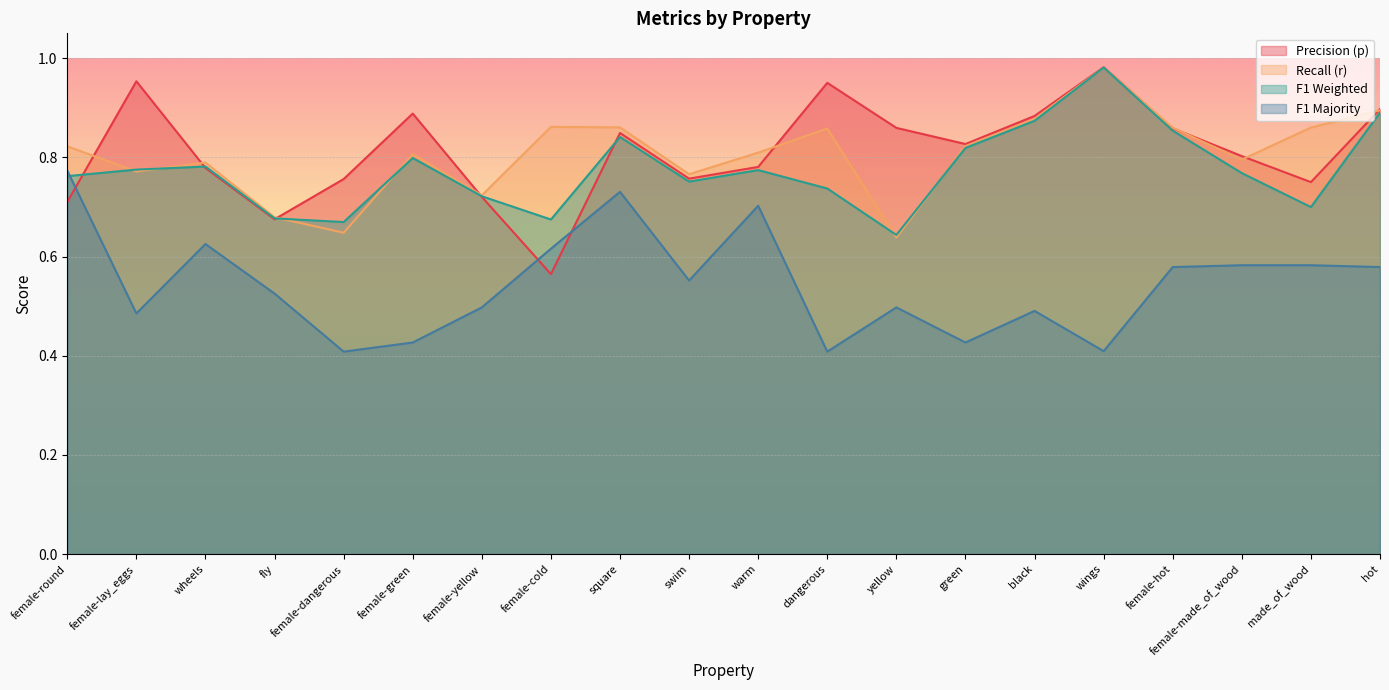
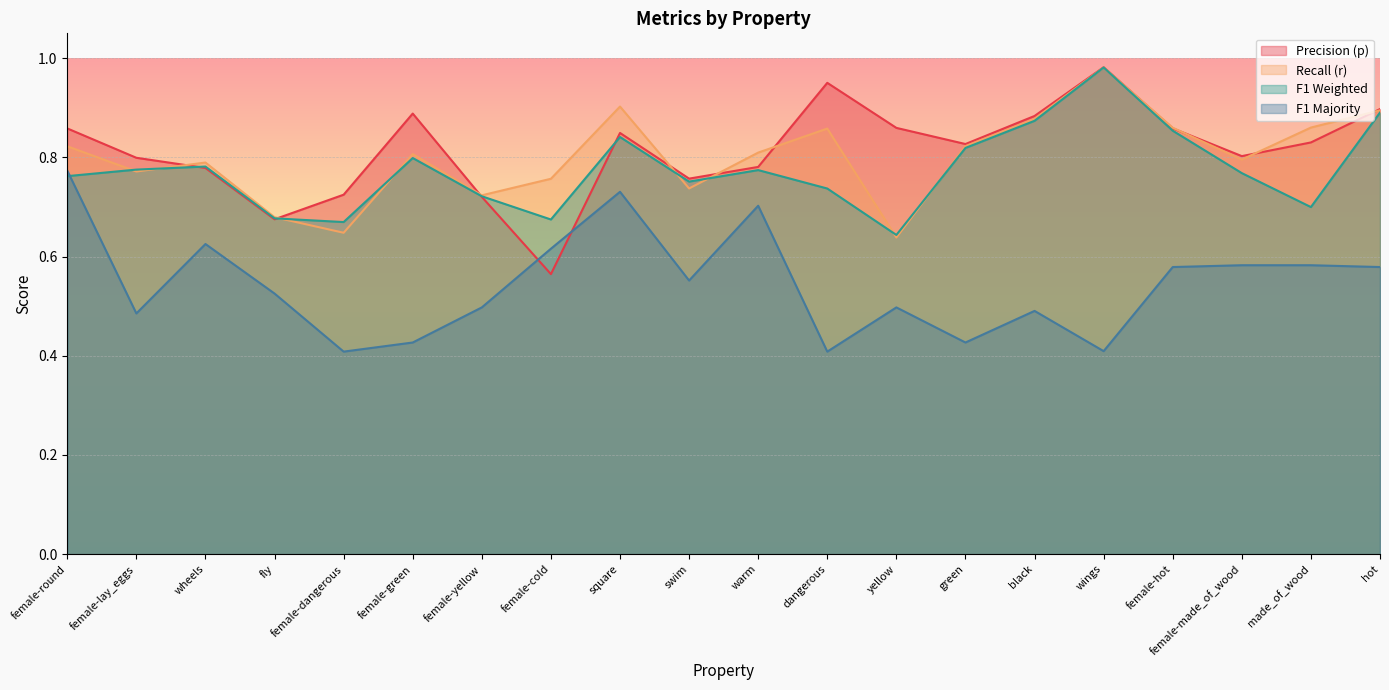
  {
    "Precision (p)": {
-     "female-round": 0.71,
-     "female-lay_eggs": 0.95,
-     "female-dangerous": 0.76,
+     "female-round": 0.86,
+     "female-lay_eggs": 0.80,
+     "female-dangerous": 0.72,
      "female-green": 0.89,
      "female-cold": 0.56,
      "square": 0.85,
      "swim": 0.76,
      "warm": 0.78,
      "dangerous": 0.95,
      "yellow": 0.86,
      "black": 0.88,
      "female-made_of_wood": 0.80,
-     "made_of_wood": 0.75
+     "made_of_wood": 0.83
    },
    "Recall (r)": {
      "female-round": 0.82,
      "wheels": 0.79,
      "female-dangerous": 0.65,
      "female-green": 0.81,
-     "female-cold": 0.86,
-     "square": 0.86,
-     "swim": 0.77,
+     "female-cold": 0.76,
+     "square": 0.90,
+     "swim": 0.74,
      "warm": 0.81,
      "dangerous": 0.86,
      "female-made_of_wood": 0.80,
      "made_of_wood": 0.86
    }
  }
